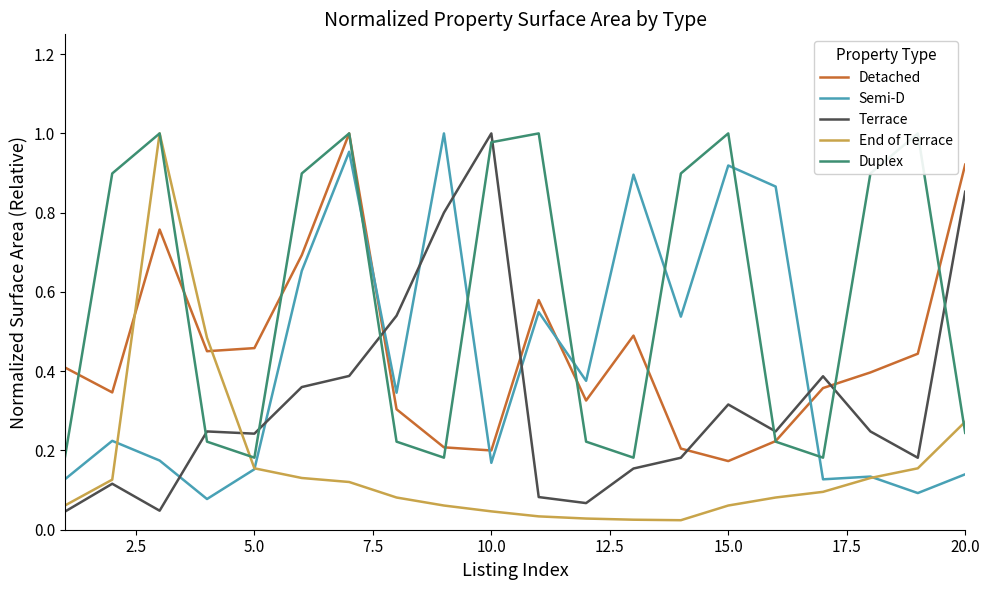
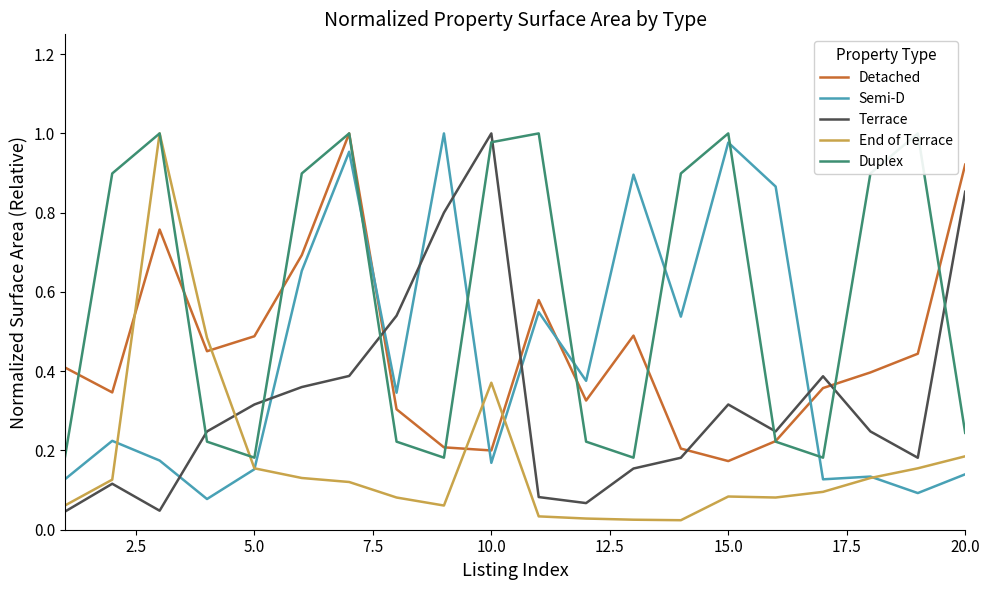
  {
    "Detached": {
-     "5.0": 0.46,
+     "5.0": 0.49,
      "10.0": 0.20,
      "15.0": 0.17,
      "20.0": 0.92
    },
    "Semi-D": {
      "10.0": 0.17,
-     "15.0": 0.92,
+     "15.0": 0.98,
      "20.0": 0.14
    },
    "Terrace": {
-     "5.0": 0.24,
+     "5.0": 0.32,
      "10.0": 1.00,
      "15.0": 0.32,
      "20.0": 0.85
    },
    "End of Terrace": {
-     "10.0": 0.05,
-     "15.0": 0.06,
-     "20.0": 0.27
+     "10.0": 0.37,
+     "15.0": 0.08,
+     "20.0": 0.19
    },
    "Duplex": {
      "5.0": 0.18,
      "10.0": 0.98,
      "15.0": 1.00,
      "20.0": 0.24
    }
  }
